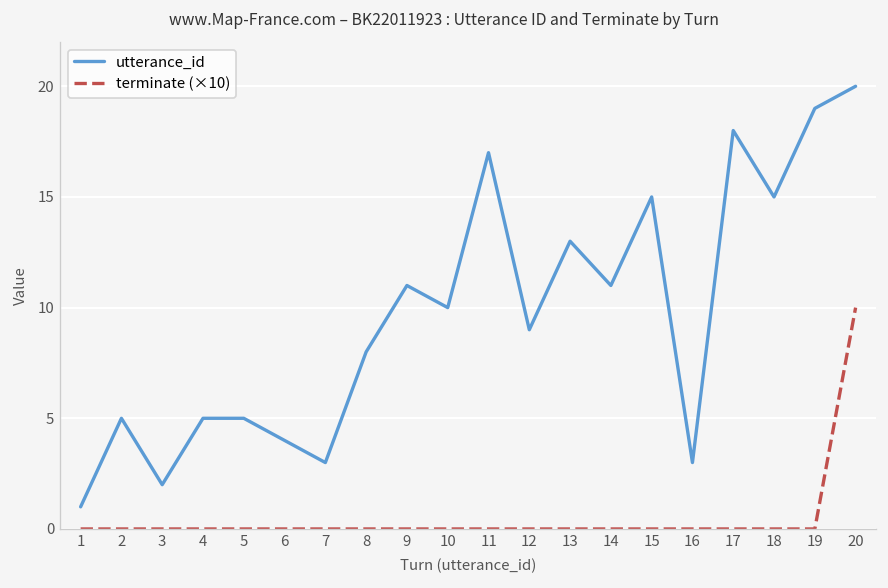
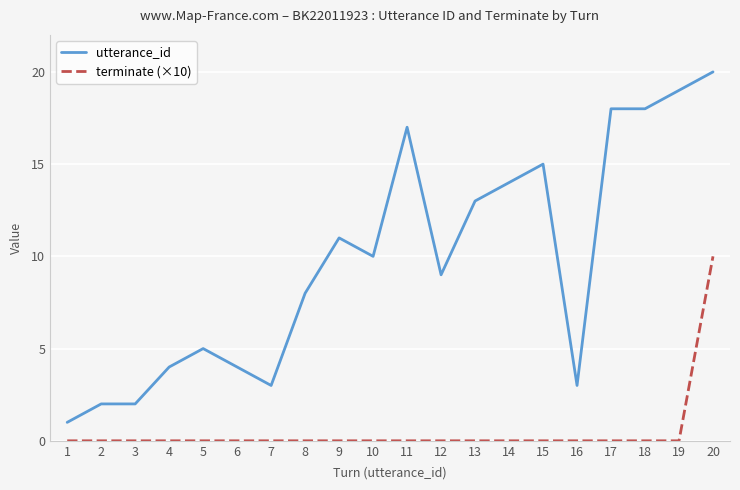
  {
    "utterance_id": {
      "1": 1,
-     "2": 5,
+     "2": 2,
      "3": 2,
-     "4": 5,
+     "4": 4,
      "5": 5,
      "6": 4,
      "7": 3,
      "8": 8,
      "9": 11,
      "10": 10,
      "11": 17,
      "12": 9,
      "13": 13,
-     "14": 11,
+     "14": 14,
      "15": 15,
      "16": 3,
      "17": 18,
-     "18": 15,
+     "18": 18,
      "19": 19,
      "20": 20
    },
    "terminate (×10)": {
      "1": 0,
      "2": 0,
      "3": 0,
      "4": 0,
      "5": 0,
      "6": 0,
      "7": 0,
      "8": 0,
      "9": 0,
      "10": 0,
      "11": 0,
      "12": 0,
      "13": 0,
      "14": 0,
      "15": 0,
      "16": 0,
      "17": 0,
      "18": 0,
      "19": 0,
      "20": 10
    }
  }
